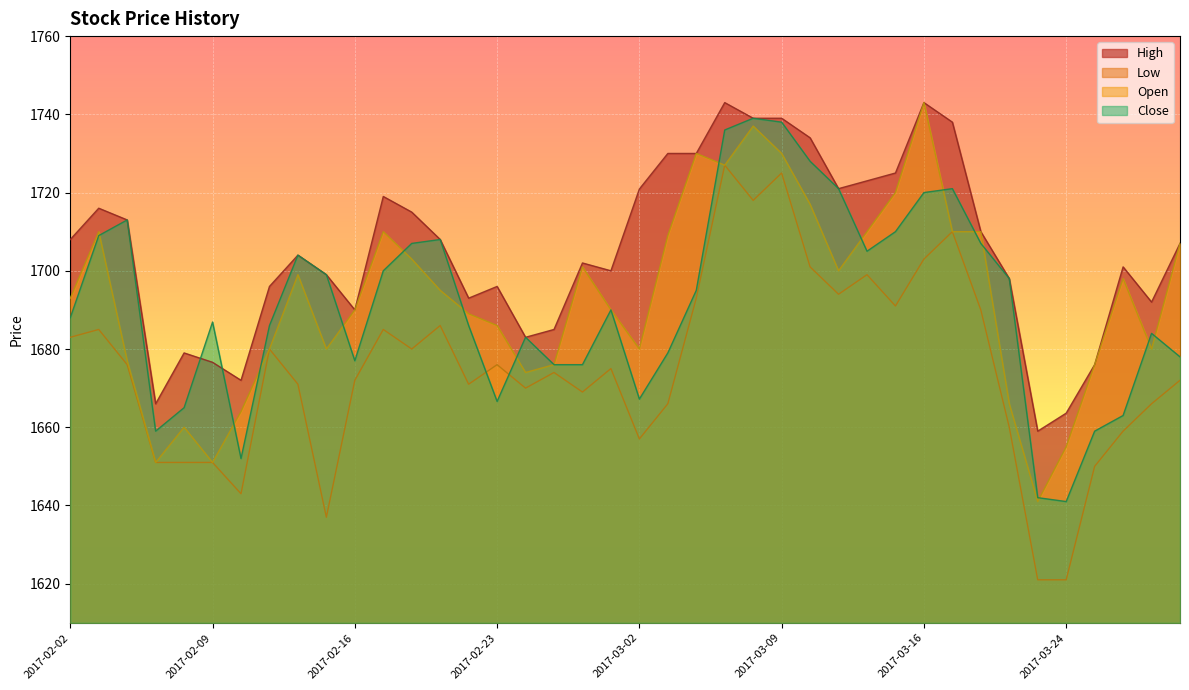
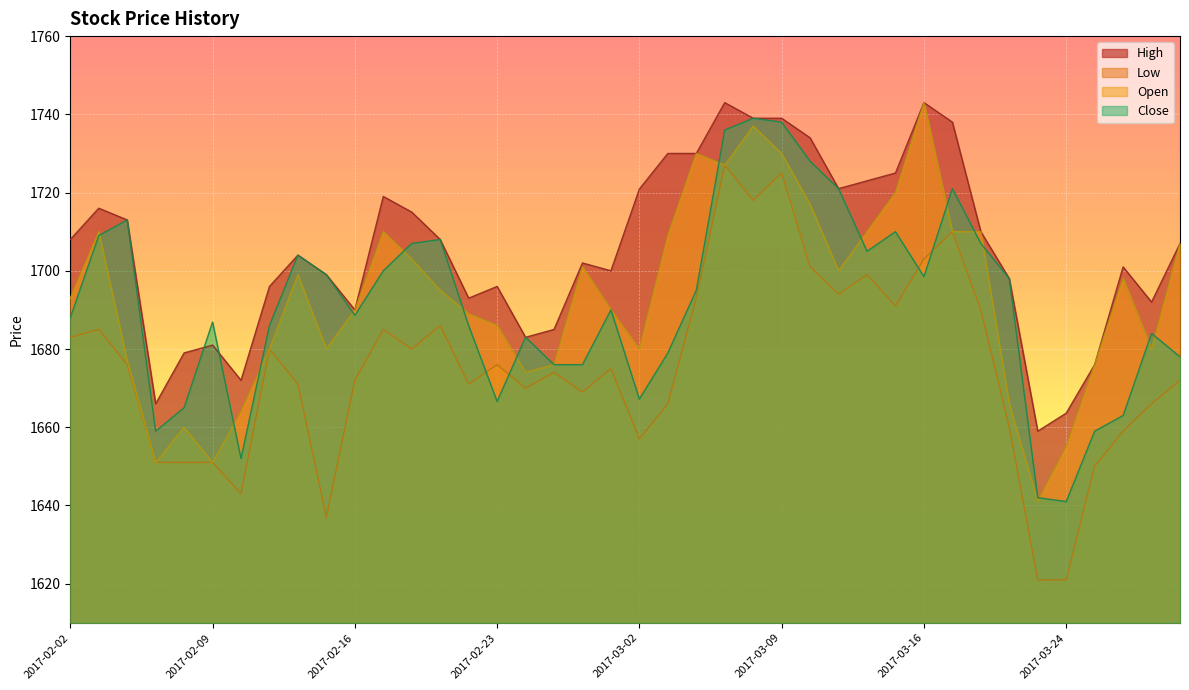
  {
    "High": {
      "2017-02-02": 1708,
-     "2017-02-09": 1677,
+     "2017-02-09": 1681,
      "2017-02-23": 1696,
      "2017-03-02": 1721,
      "2017-03-09": 1739,
      "2017-03-24": 1664
    },
    "Close": {
      "2017-02-02": 1688,
      "2017-02-09": 1687,
-     "2017-02-16": 1677,
+     "2017-02-16": 1689,
      "2017-02-23": 1667,
      "2017-03-02": 1667,
      "2017-03-09": 1738,
-     "2017-03-16": 1720,
+     "2017-03-16": 1699,
      "2017-03-24": 1641
    }
  }
